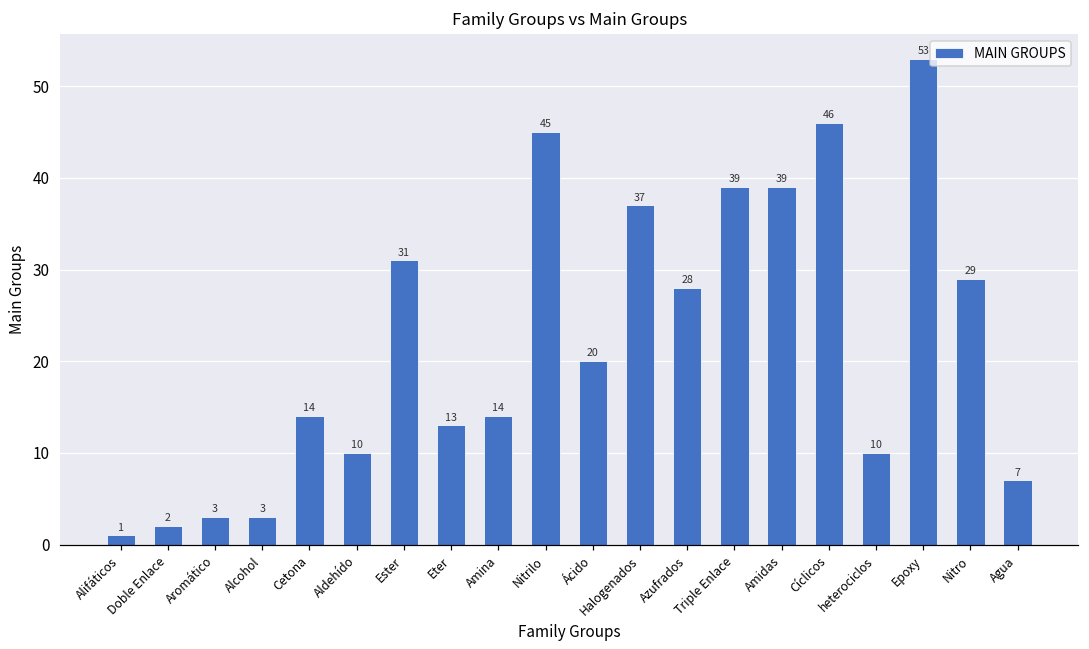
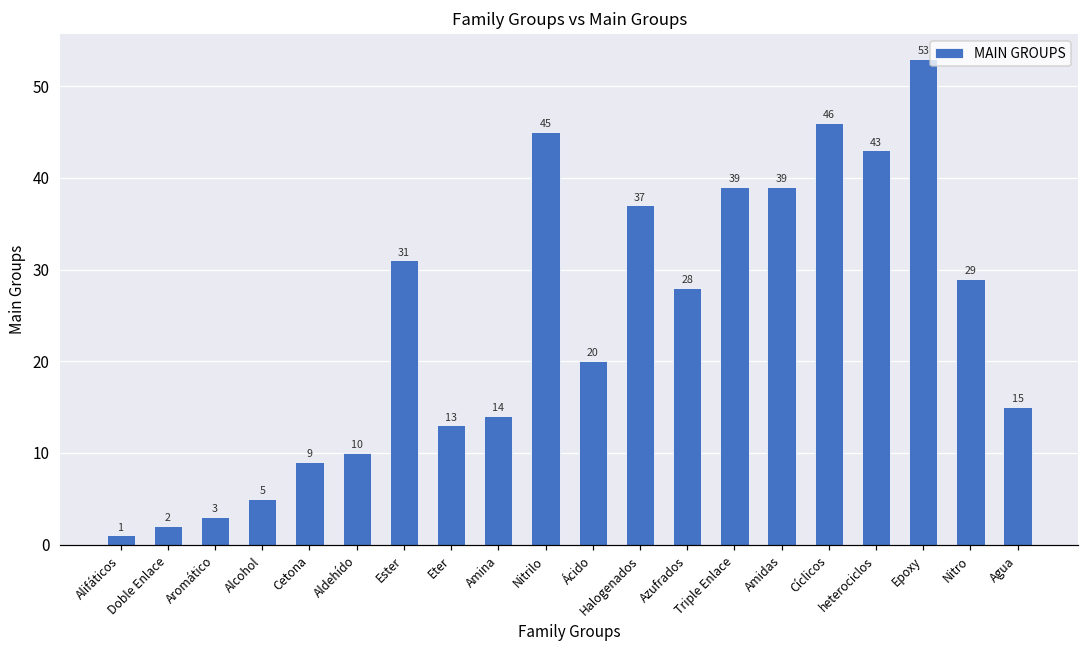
  {
    "Alifáticos": 1,
    "Doble Enlace": 2,
    "Aromático": 3,
-   "Alcohol": 3,
-   "Cetona": 14,
+   "Alcohol": 5,
+   "Cetona": 9,
    "Aldehído": 10,
    "Ester": 31,
    "Eter": 13,
    "Amina": 14,
    "Nitrilo": 45,
    "Ácido": 20,
    "Halogenados": 37,
    "Azufrados": 28,
    "Triple Enlace": 39,
    "Amidas": 39,
    "Cíclicos": 46,
-   "heterociclos": 10,
+   "heterociclos": 43,
    "Epoxy": 53,
    "Nitro": 29,
-   "Agua": 7
+   "Agua": 15
  }
